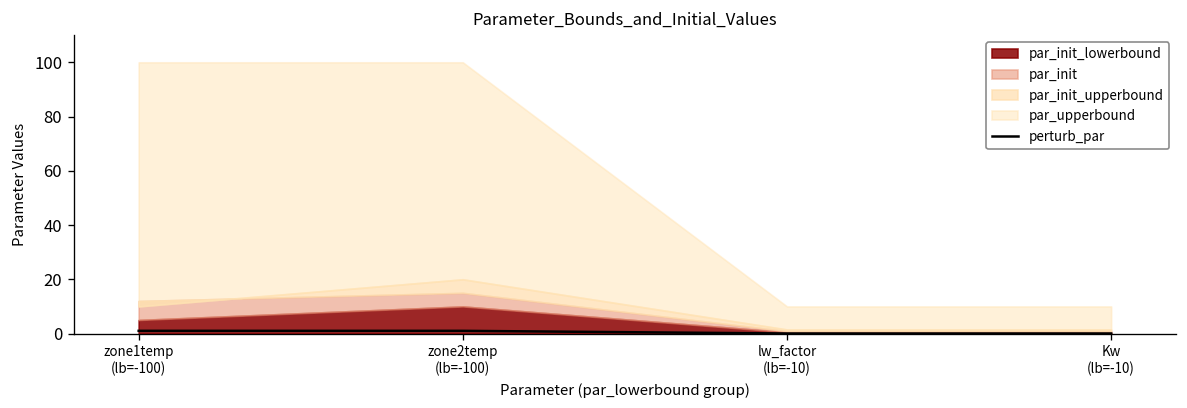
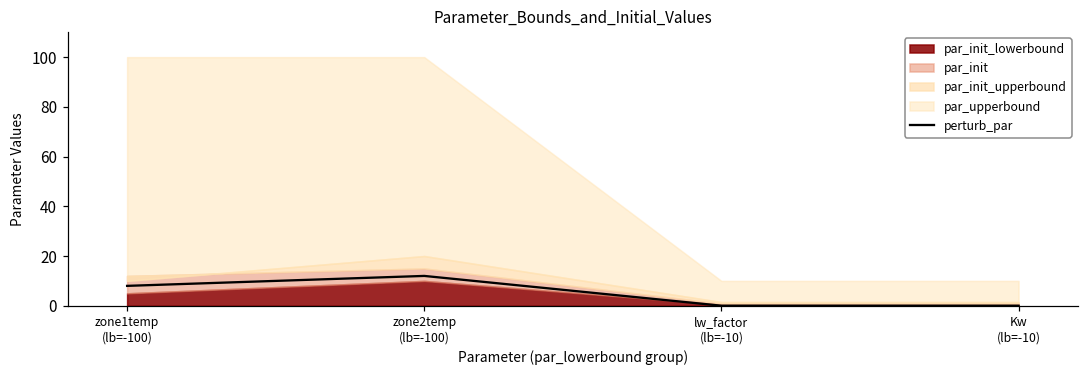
  {
    "perturb_par": {
-     "zone1temp (lb=-100)": 1,
-     "zone2temp (lb=-100)": 1
+     "zone1temp (lb=-100)": 8,
+     "zone2temp (lb=-100)": 12
    },
    "par_init_lowerbound": {
      "zone1temp (lb=-100)": 5,
      "zone2temp (lb=-100)": 10
    }
  }
